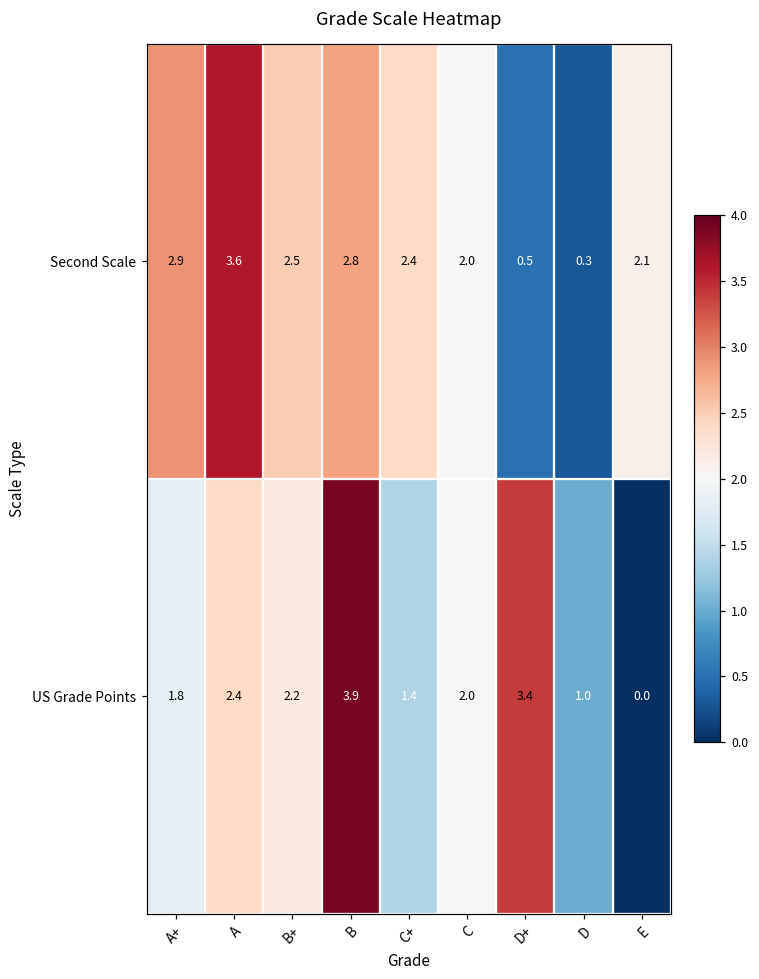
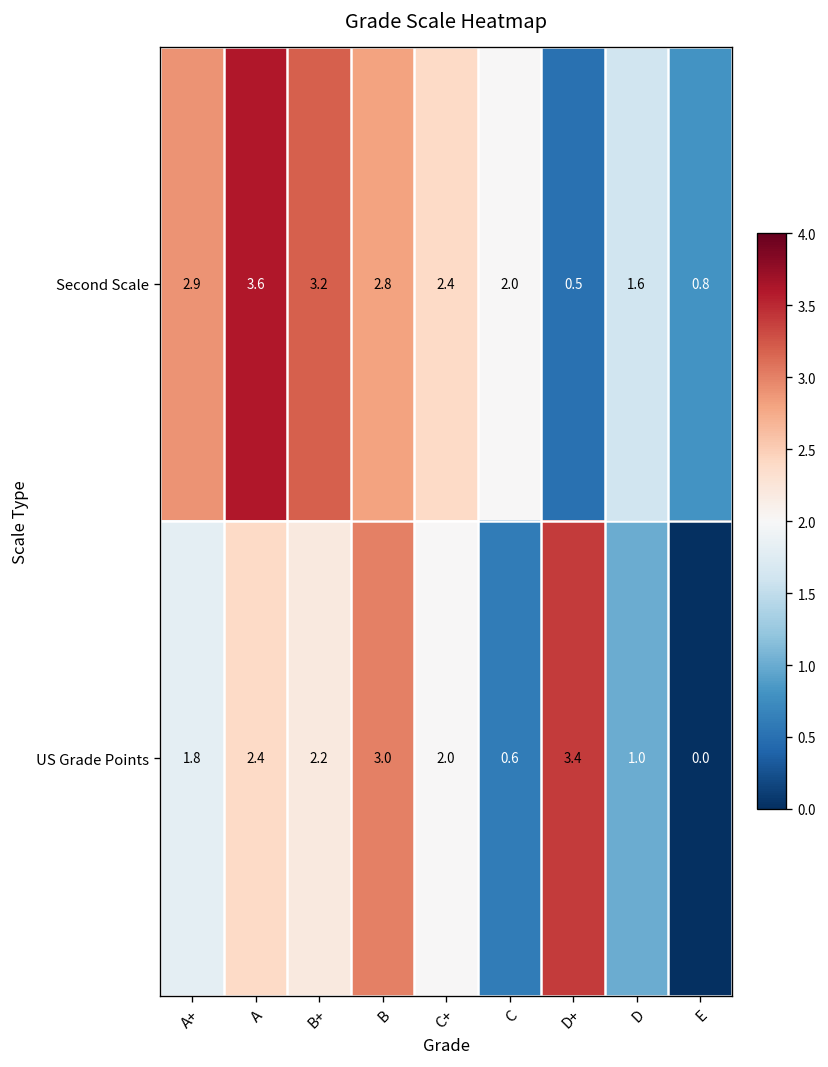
  {
    "Second Scale": {
      "A+": 2.9,
      "A": 3.6,
-     "B+": 2.5,
+     "B+": 3.2,
      "B": 2.8,
      "C+": 2.4,
      "C": 2.0,
      "D+": 0.5,
-     "D": 0.3,
-     "E": 2.1
+     "D": 1.6,
+     "E": 0.8
    },
    "US Grade Points": {
      "A+": 1.8,
      "A": 2.4,
      "B+": 2.2,
-     "B": 3.9,
-     "C+": 1.4,
-     "C": 2.0,
+     "B": 3.0,
+     "C+": 2.0,
+     "C": 0.6,
      "D+": 3.4,
      "D": 1.0,
      "E": 0.0
    }
  }
